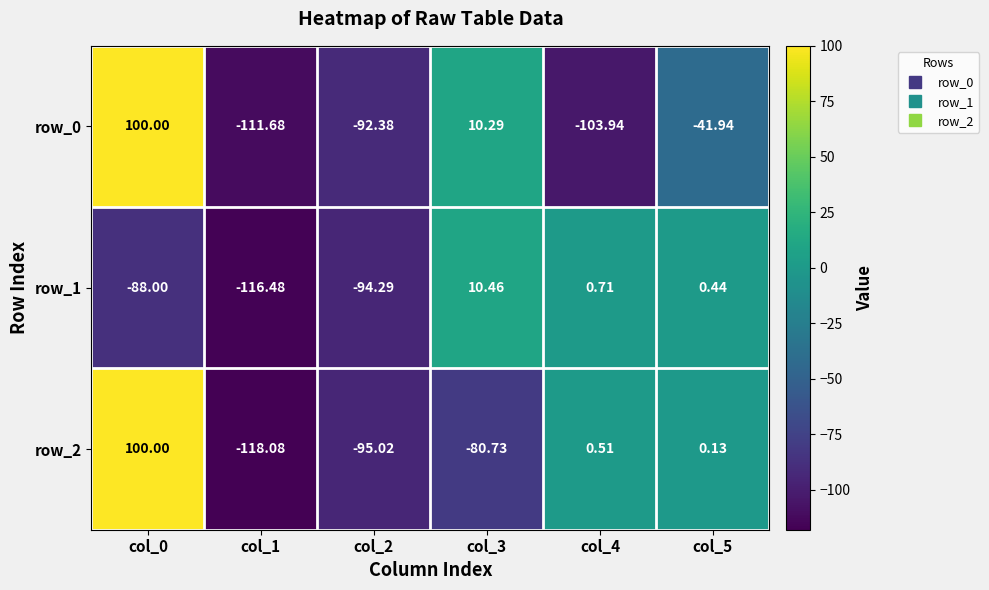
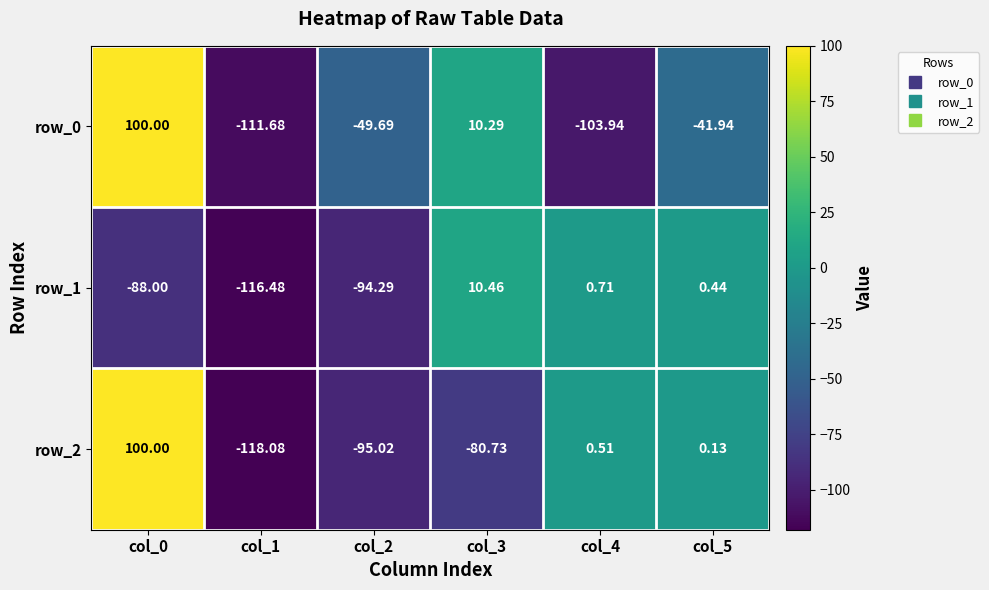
  {
    "row_0": {
      "col_0": 100.00,
      "col_1": -111.68,
-     "col_2": -92.38,
+     "col_2": -49.69,
      "col_3": 10.29,
      "col_4": -103.94,
      "col_5": -41.94
    },
    "row_1": {
      "col_0": -88.00,
      "col_1": -116.48,
      "col_2": -94.29,
      "col_3": 10.46,
      "col_4": 0.71,
      "col_5": 0.44
    },
    "row_2": {
      "col_0": 100.00,
      "col_1": -118.08,
      "col_2": -95.02,
      "col_3": -80.73,
      "col_4": 0.51,
      "col_5": 0.13
    }
  }
